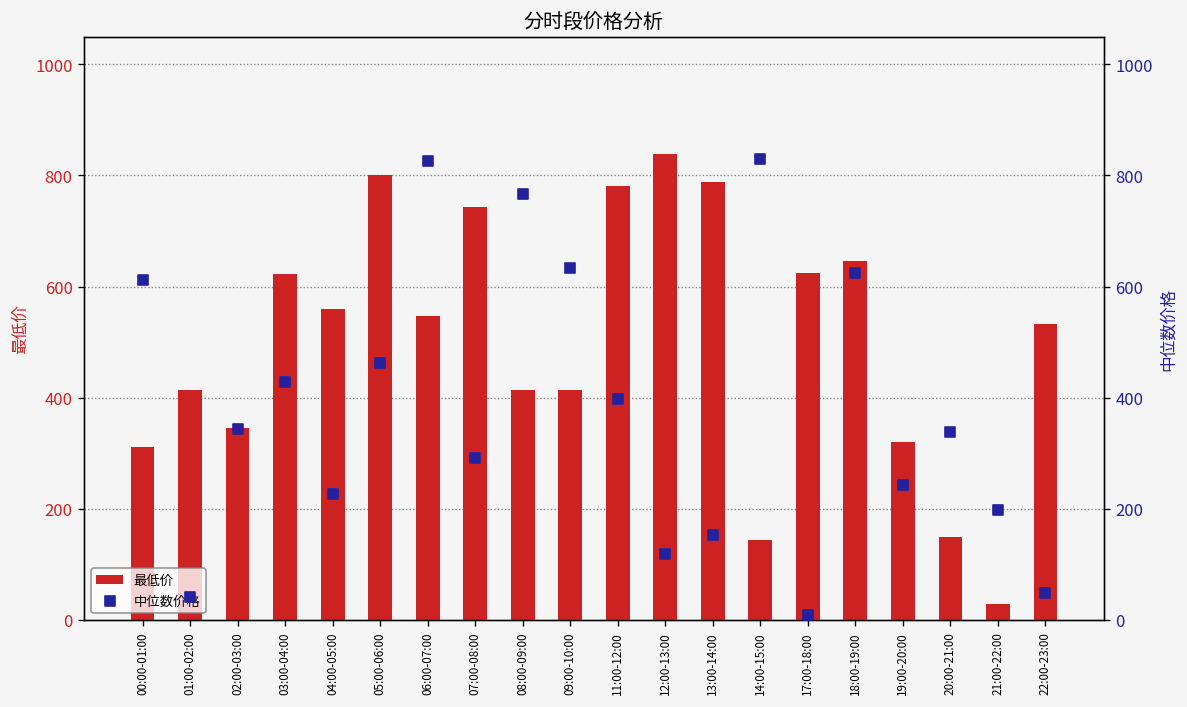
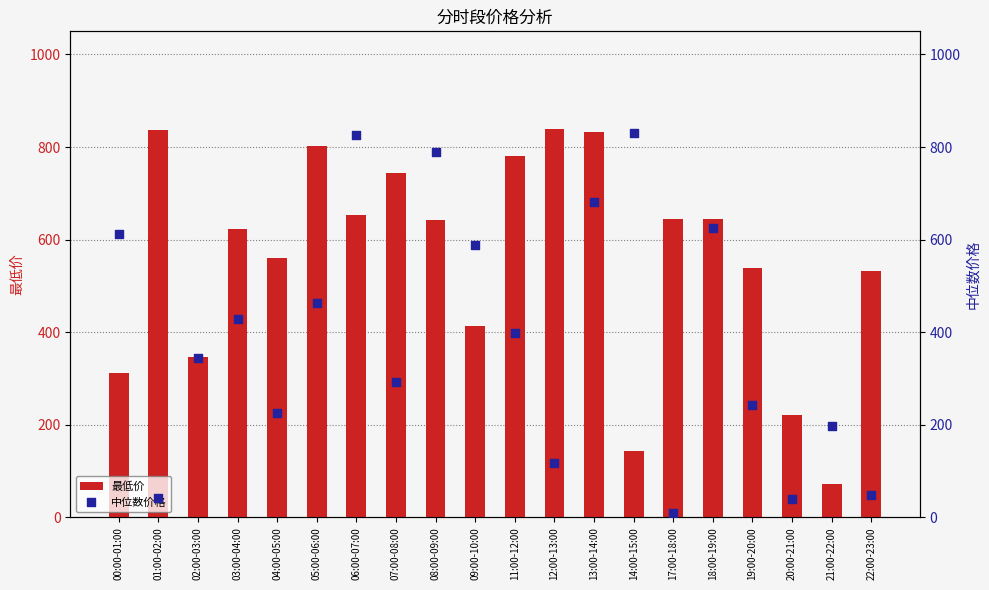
  {
    "最低价": {
      "00:00-01:00": 310,
-     "01:00-02:00": 410,
+     "01:00-02:00": 840,
      "02:00-03:00": 350,
      "03:00-04:00": 620,
      "04:00-05:00": 560,
      "05:00-06:00": 800,
-     "06:00-07:00": 550,
+     "06:00-07:00": 650,
      "07:00-08:00": 740,
-     "08:00-09:00": 410,
+     "08:00-09:00": 640,
      "09:00-10:00": 410,
      "11:00-12:00": 780,
      "12:00-13:00": 840,
-     "13:00-14:00": 790,
+     "13:00-14:00": 830,
      "14:00-15:00": 140,
-     "17:00-18:00": 620,
+     "17:00-18:00": 650,
      "18:00-19:00": 650,
-     "19:00-20:00": 320,
-     "20:00-21:00": 150,
-     "21:00-22:00": 30,
+     "19:00-20:00": 540,
+     "20:00-21:00": 220,
+     "21:00-22:00": 70,
      "22:00-23:00": 530
    },
    "中位数价格": {
-     "08:00-09:00": 770,
-     "09:00-10:00": 630,
-     "13:00-14:00": 150,
-     "20:00-21:00": 340
+     "08:00-09:00": 790,
+     "09:00-10:00": 590,
+     "13:00-14:00": 680,
+     "20:00-21:00": 40
    }
  }
